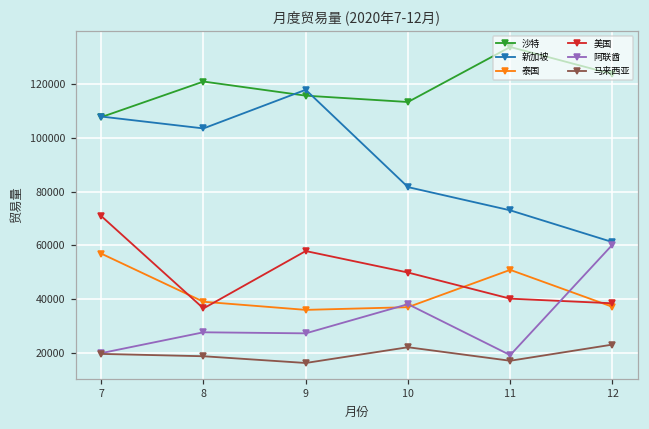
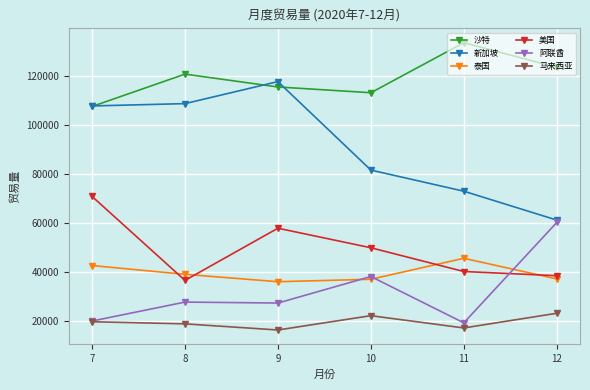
  {
    "沙特": {
      "8": 121000,
      "9": 116000,
      "10": 113000
    },
    "新加坡": {
-     "8": 103000,
+     "8": 109000,
      "9": 118000,
      "10": 82000,
      "11": 73000
    },
    "泰国": {
-     "7": 57000,
+     "7": 43000,
      "8": 39000,
      "9": 36000,
      "10": 37000,
-     "11": 51000,
+     "11": 46000,
      "12": 37000
    },
    "美国": {
      "7": 71000,
      "8": 37000,
      "9": 58000,
      "10": 50000,
      "11": 40000,
      "12": 39000
    },
    "阿联酋": {
      "8": 28000,
      "9": 27000,
      "10": 38000,
      "11": 19000
    },
    "马来西亚": {
      "8": 19000,
      "9": 16000,
      "10": 22000,
      "11": 17000,
      "12": 23000
    }
  }
